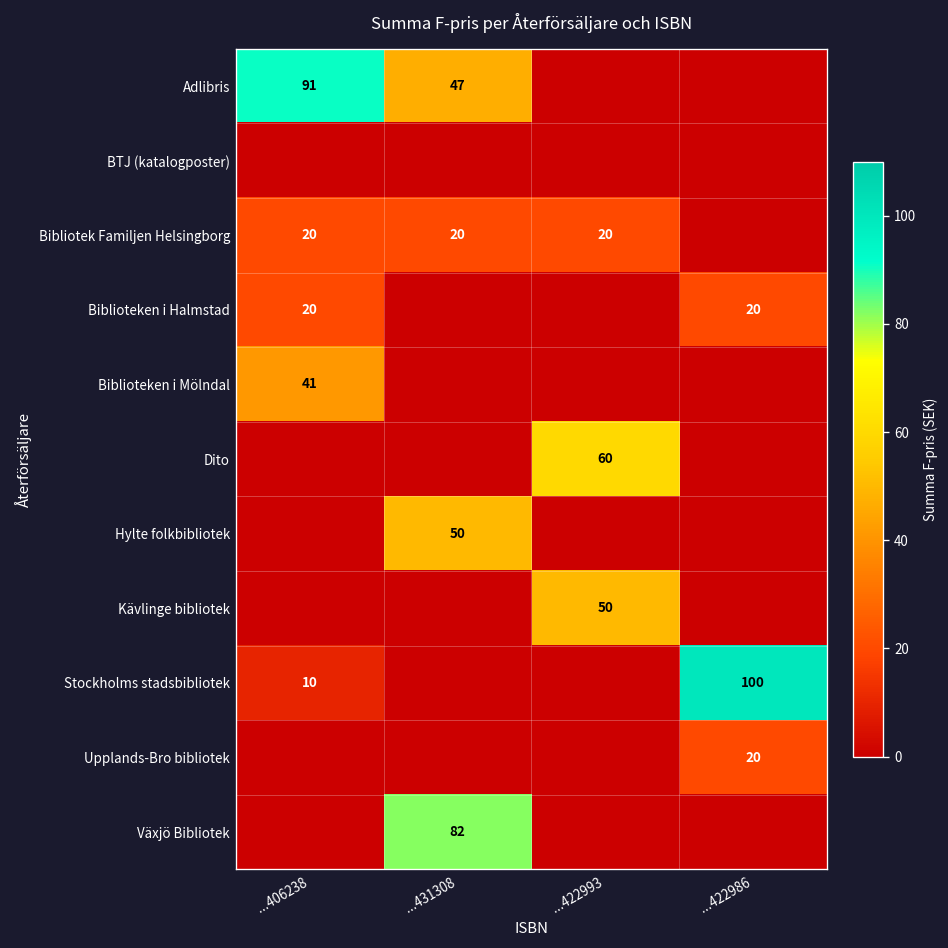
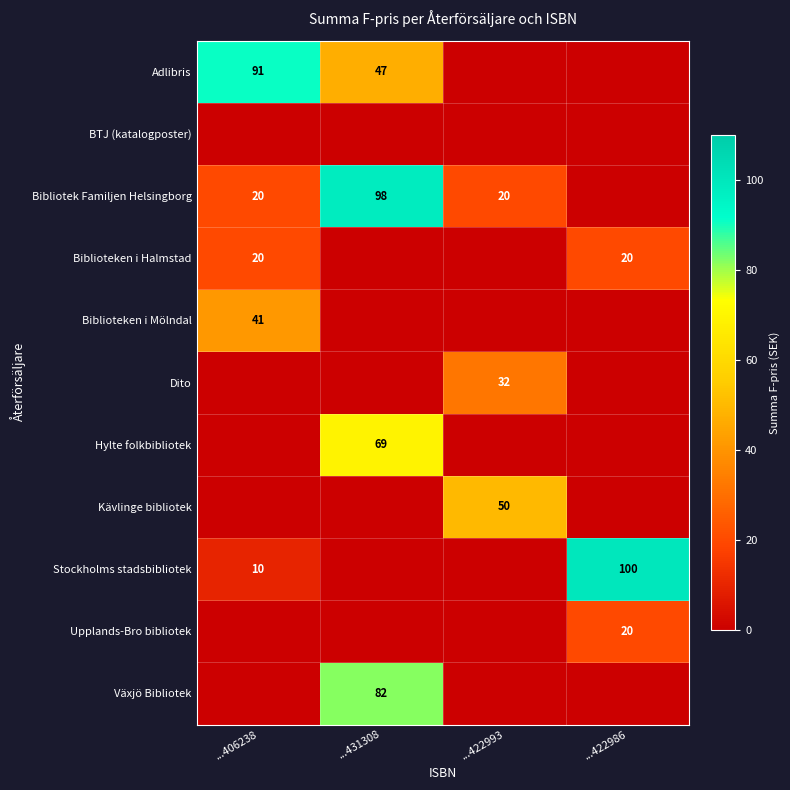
  {
    "Adlibris": {
      "...406238": 91,
      "...431308": 47
    },
    "Bibliotek Familjen Helsingborg": {
      "...406238": 20,
-     "...431308": 20,
+     "...431308": 98,
      "...422993": 20
    },
    "Biblioteken i Halmstad": {
      "...406238": 20,
      "...422986": 20
    },
    "Biblioteken i Mölndal": {
      "...406238": 41
    },
    "Dito": {
-     "...422993": 60
+     "...422993": 32
    },
    "Hylte folkbibliotek": {
-     "...431308": 50
+     "...431308": 69
    },
    "Kävlinge bibliotek": {
      "...422993": 50
    },
    "Stockholms stadsbibliotek": {
      "...406238": 10,
      "...422986": 100
    },
    "Upplands-Bro bibliotek": {
      "...422986": 20
    },
    "Växjö Bibliotek": {
      "...431308": 82
    }
  }
